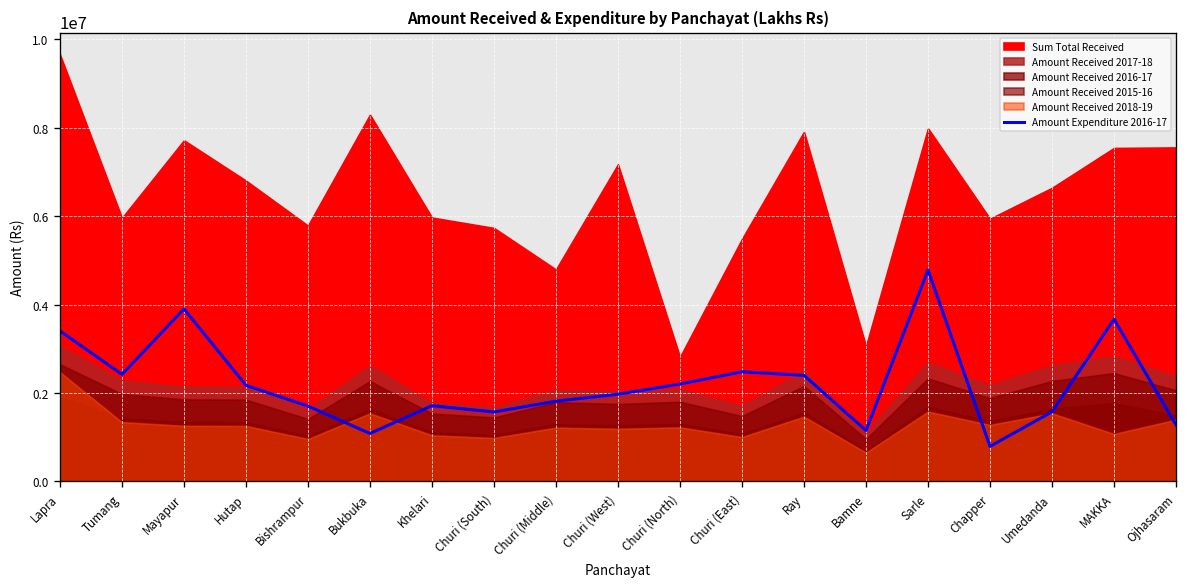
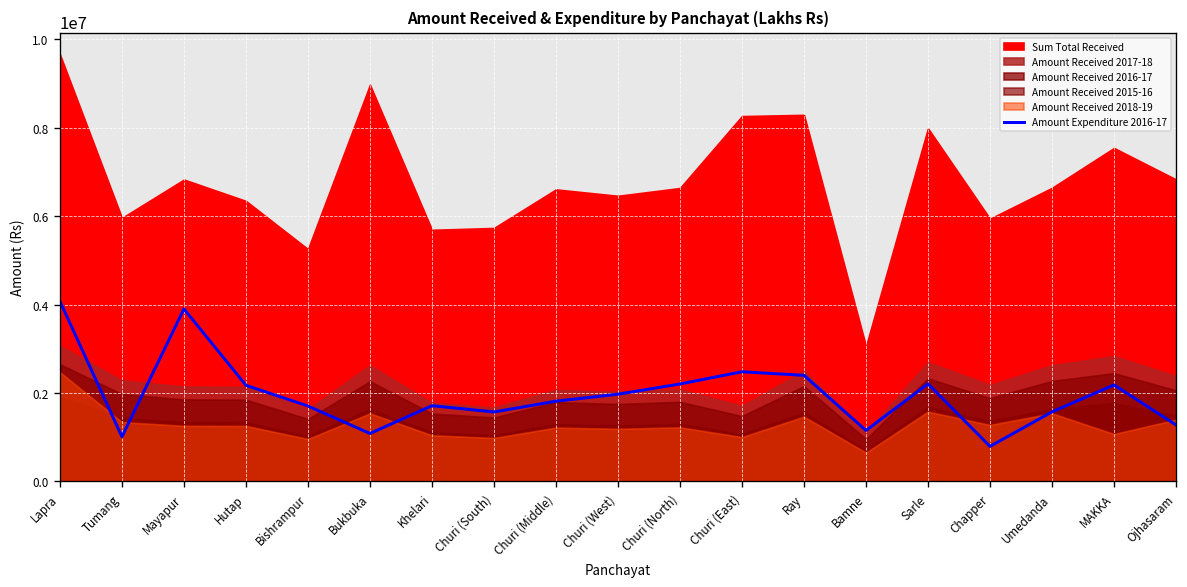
  {
    "Amount Expenditure 2016-17": {
-     "Lapra": 3400000,
-     "Tumang": 2400000,
+     "Lapra": 4100000,
+     "Tumang": 1000000,
      "Mayapur": 3900000,
      "Bishrampur": 1700000,
      "Bukbuka": 1100000,
      "Churi (South)": 1600000,
      "Churi (North)": 2200000,
      "Churi (East)": 2500000,
      "Ray": 2400000,
-     "Sarle": 4800000,
+     "Sarle": 2200000,
      "Chapper": 800000,
-     "MAKKA": 3700000,
+     "MAKKA": 2200000,
      "Ojhasaram": 1300000
    },
    "Sum Total Received": {
      "Lapra": 9700000,
      "Tumang": 6000000,
-     "Mayapur": 7700000,
-     "Hutap": 6800000,
-     "Bishrampur": 5800000,
-     "Bukbuka": 8300000,
-     "Khelari": 6000000,
+     "Mayapur": 6800000,
+     "Hutap": 6300000,
+     "Bishrampur": 5300000,
+     "Bukbuka": 9000000,
+     "Khelari": 5700000,
      "Churi (South)": 5700000,
-     "Churi (Middle)": 4800000,
-     "Churi (West)": 7200000,
-     "Churi (North)": 2800000,
-     "Churi (East)": 5500000,
-     "Ray": 7900000,
+     "Churi (Middle)": 6600000,
+     "Churi (West)": 6500000,
+     "Churi (North)": 6600000,
+     "Churi (East)": 8300000,
+     "Ray": 8300000,
      "Bamne": 3100000,
      "Sarle": 8000000,
      "Chapper": 5900000,
      "Umedanda": 6600000,
      "MAKKA": 7500000,
-     "Ojhasaram": 7600000
+     "Ojhasaram": 6800000
    },
    "Amount Received 2018-19": {
      "Lapra": 2500000,
      "Tumang": 1300000,
      "Mayapur": 1300000,
      "Hutap": 1300000,
      "Bukbuka": 1500000,
      "Churi (Middle)": 1200000,
      "Churi (West)": 1200000,
      "Churi (North)": 1200000,
      "Ray": 1500000,
      "Sarle": 1600000,
      "Chapper": 1300000,
      "MAKKA": 1100000,
      "Ojhasaram": 1400000
    }
  }
